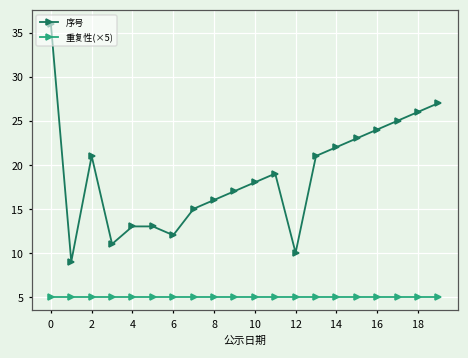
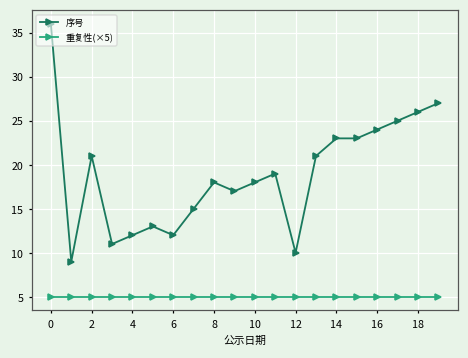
  {
    "序号": {
      "2": 21,
-     "4": 13,
+     "4": 12,
      "6": 12,
-     "8": 16,
+     "8": 18,
      "10": 18,
      "12": 10,
-     "14": 22,
+     "14": 23,
      "16": 24,
      "18": 26
    },
    "重复性(×5)": {
      "0": 5,
      "2": 5,
      "4": 5,
      "6": 5,
      "8": 5,
      "10": 5,
      "12": 5,
      "14": 5,
      "16": 5,
      "18": 5
    }
  }
